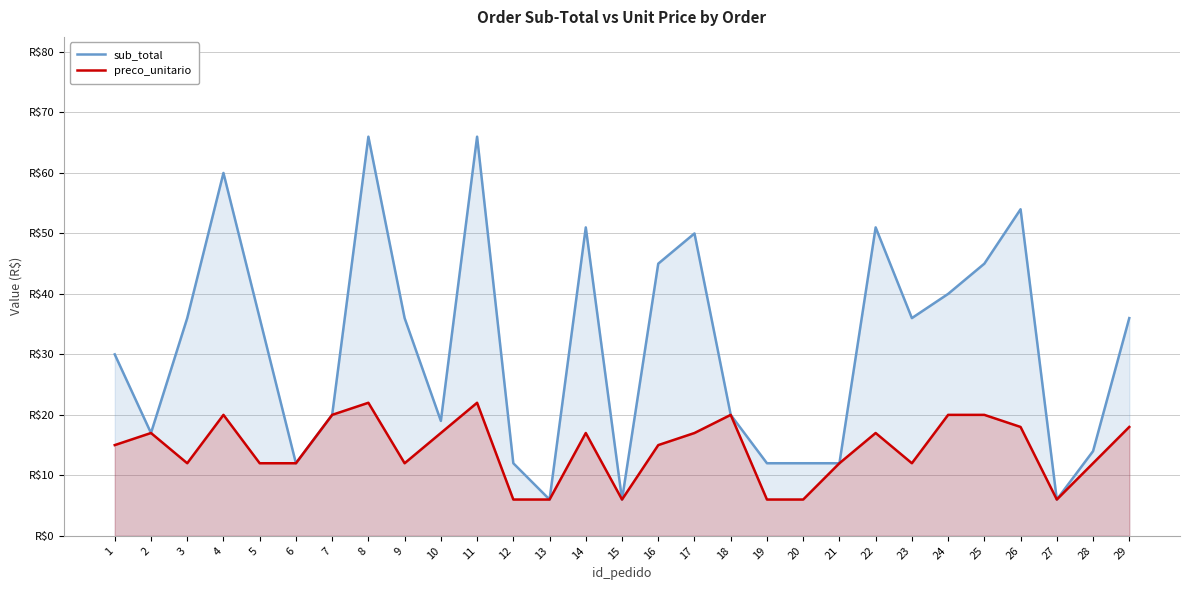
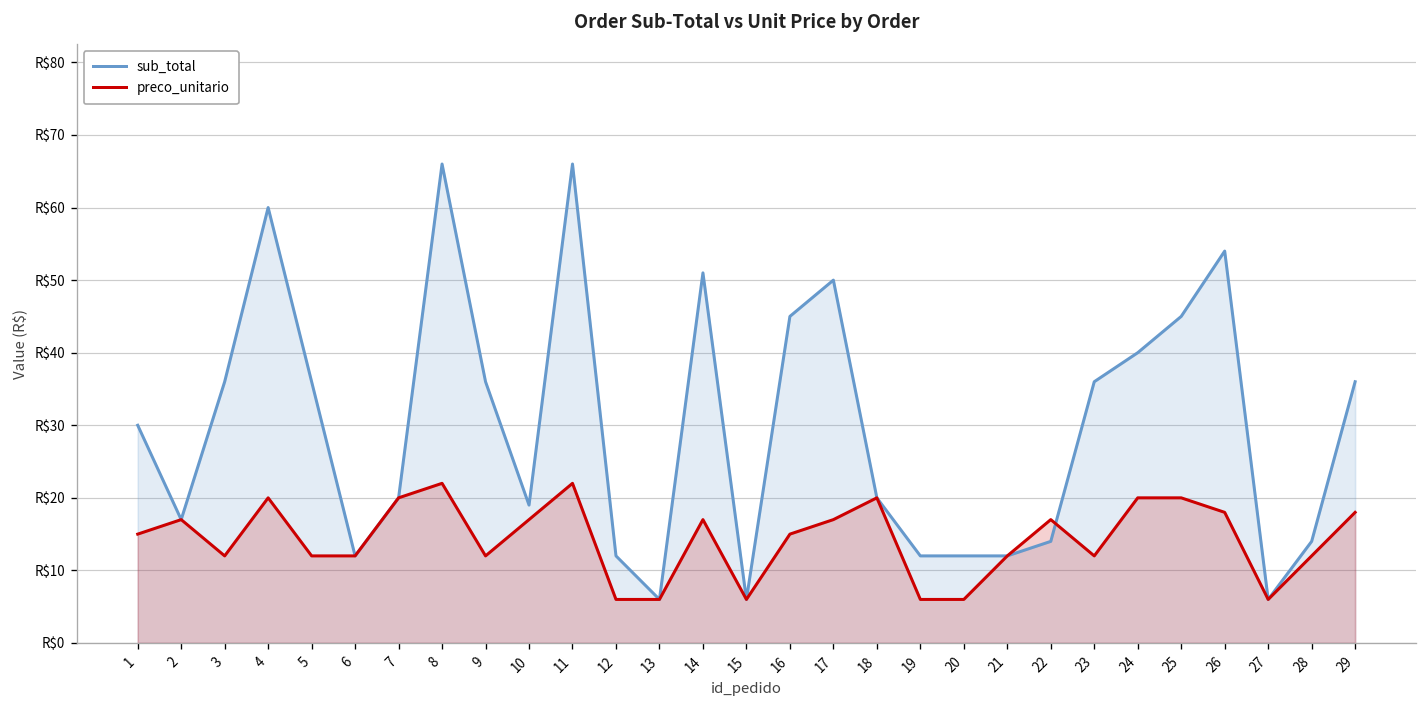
  {
    "sub_total": {
      "1": "R$30",
      "3": "R$36",
      "4": "R$60",
      "5": "R$36",
      "8": "R$66",
      "9": "R$36",
      "10": "R$19",
      "11": "R$66",
      "12": "R$12",
      "14": "R$51",
      "16": "R$45",
      "17": "R$50",
      "19": "R$12",
      "20": "R$12",
-     "22": "R$51",
+     "22": "R$14",
      "23": "R$36",
      "24": "R$40",
      "25": "R$45",
      "26": "R$54",
      "28": "R$14",
      "29": "R$36"
    },
    "preco_unitario": {
      "1": "R$15",
      "3": "R$12",
      "4": "R$20",
      "5": "R$12",
      "8": "R$22",
      "9": "R$12",
      "10": "R$17",
      "11": "R$22",
      "12": "R$6",
      "14": "R$17",
      "16": "R$15",
      "17": "R$17",
      "19": "R$6",
      "20": "R$6",
      "22": "R$17",
      "23": "R$12",
      "24": "R$20",
      "25": "R$20",
      "26": "R$18",
      "28": "R$12",
      "29": "R$18"
    }
  }
